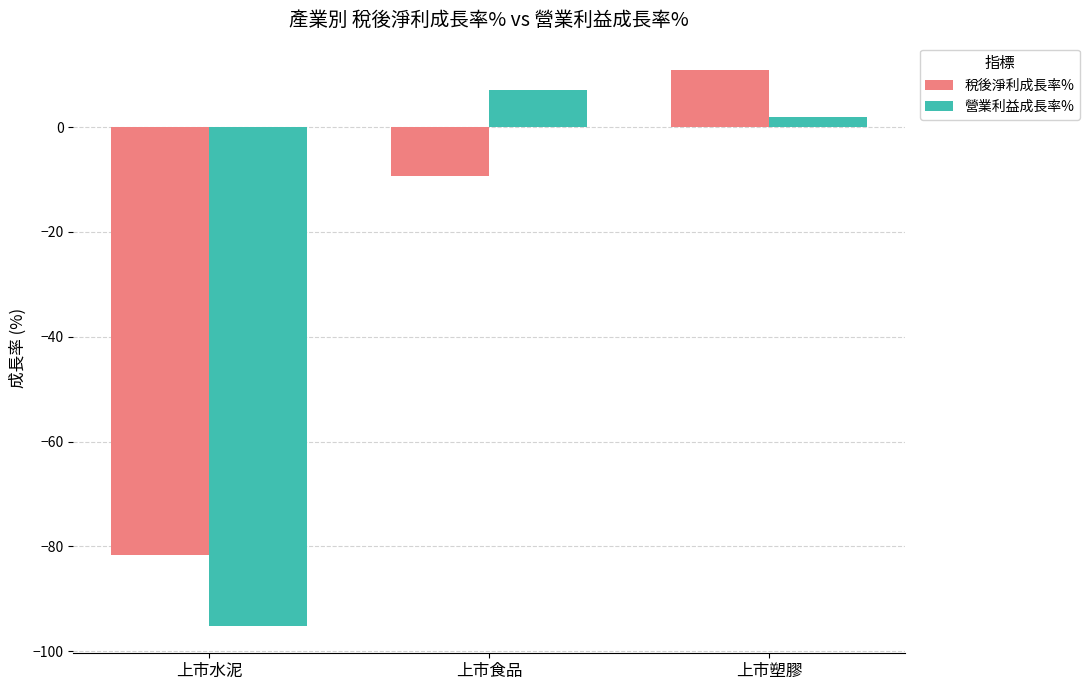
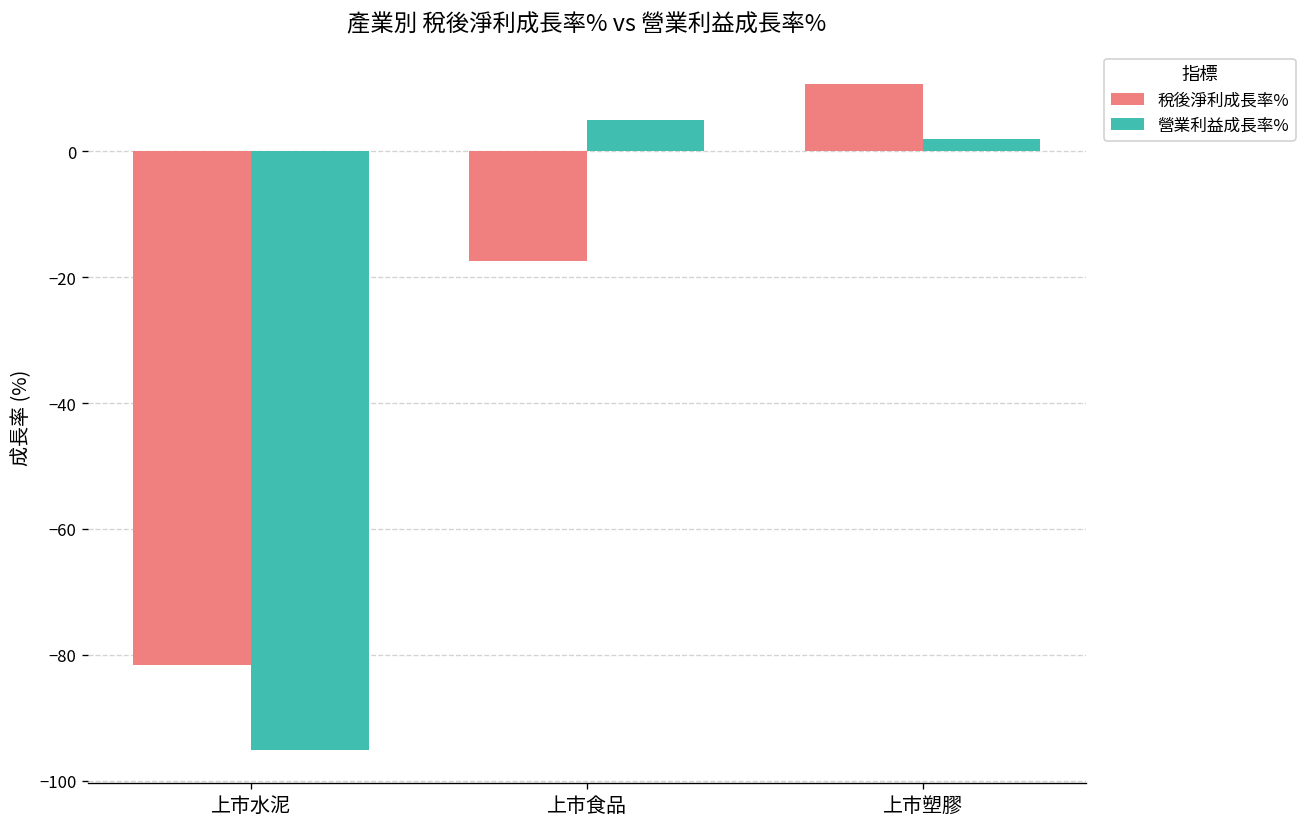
  {
    "稅後淨利成長率%": {
      "上市水泥": -82,
-     "上市食品": -9,
+     "上市食品": -17,
      "上市塑膠": 11
    },
    "營業利益成長率%": {
      "上市水泥": -95,
-     "上市食品": 7,
+     "上市食品": 5,
      "上市塑膠": 2
    }
  }
